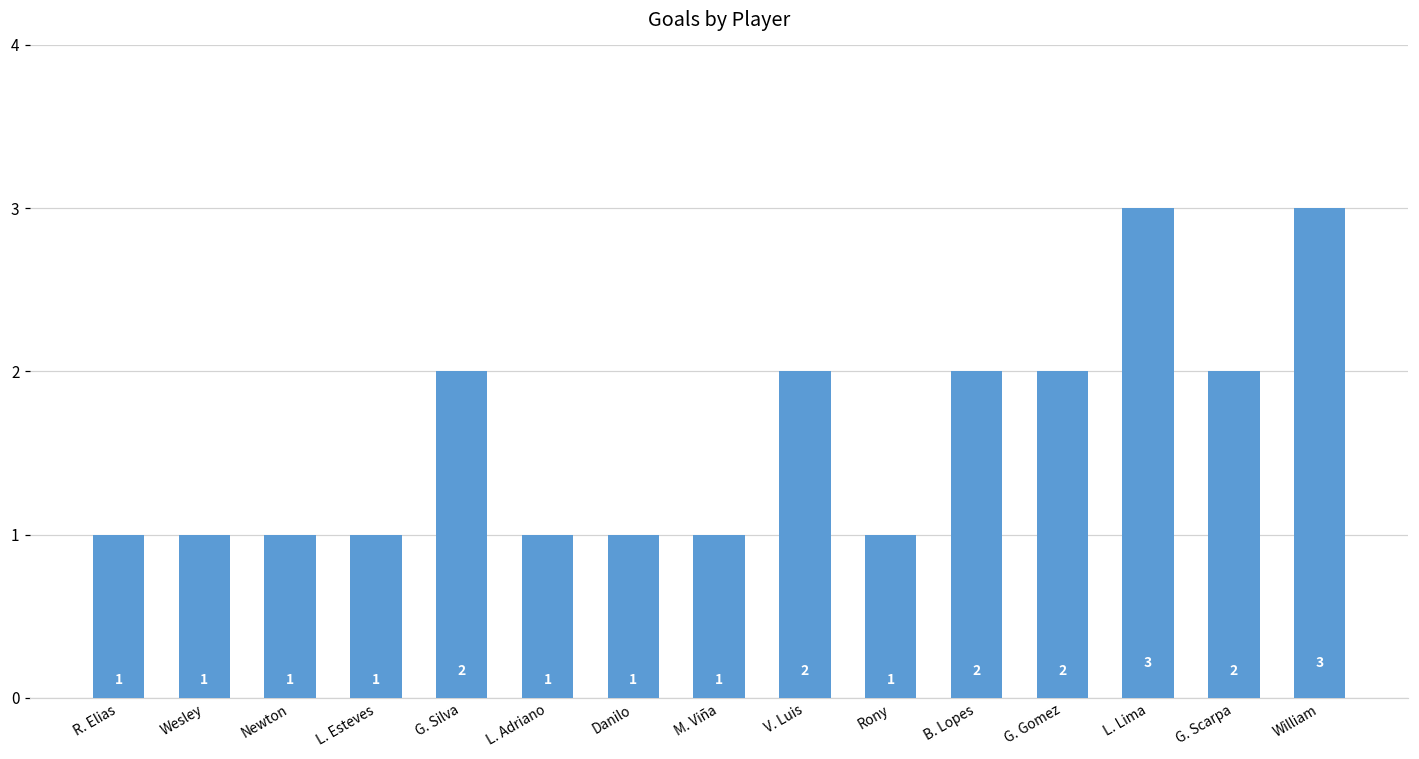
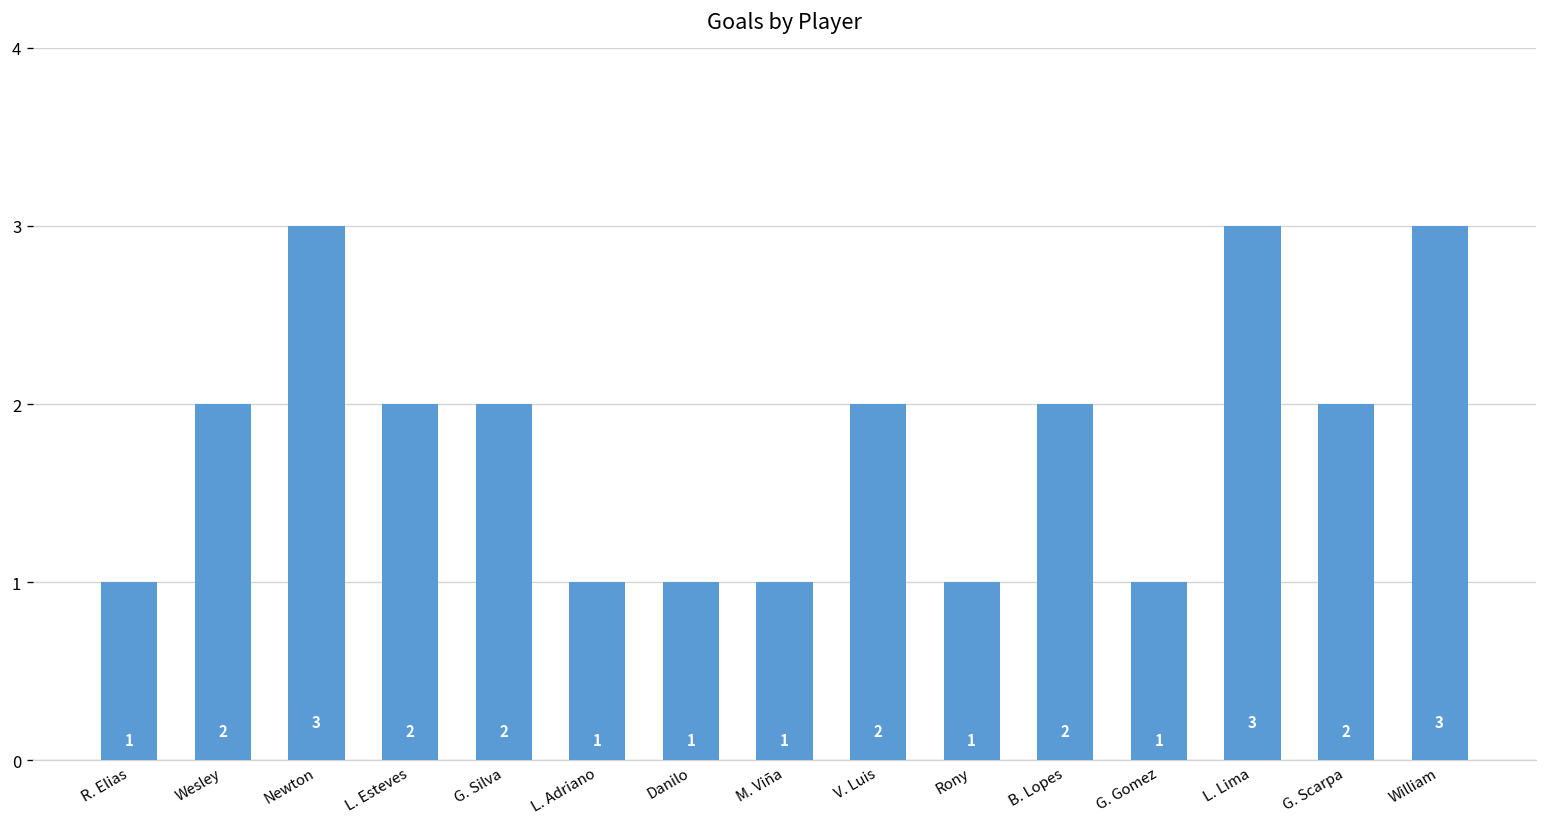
  {
    "R. Elias": 1,
-   "Wesley": 1,
-   "Newton": 1,
-   "L. Esteves": 1,
+   "Wesley": 2,
+   "Newton": 3,
+   "L. Esteves": 2,
    "G. Silva": 2,
    "L. Adriano": 1,
    "Danilo": 1,
    "M. Viña": 1,
    "V. Luis": 2,
    "Rony": 1,
    "B. Lopes": 2,
-   "G. Gomez": 2,
+   "G. Gomez": 1,
    "L. Lima": 3,
    "G. Scarpa": 2,
    "William": 3
  }
